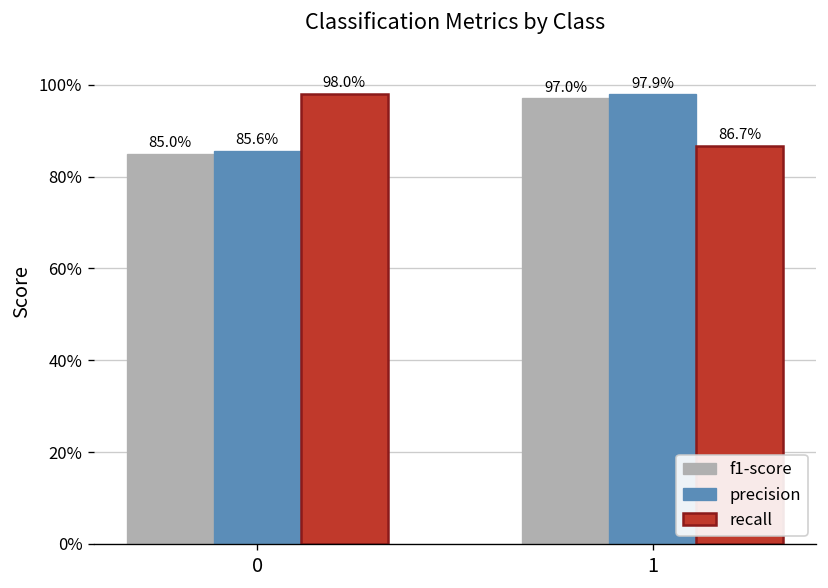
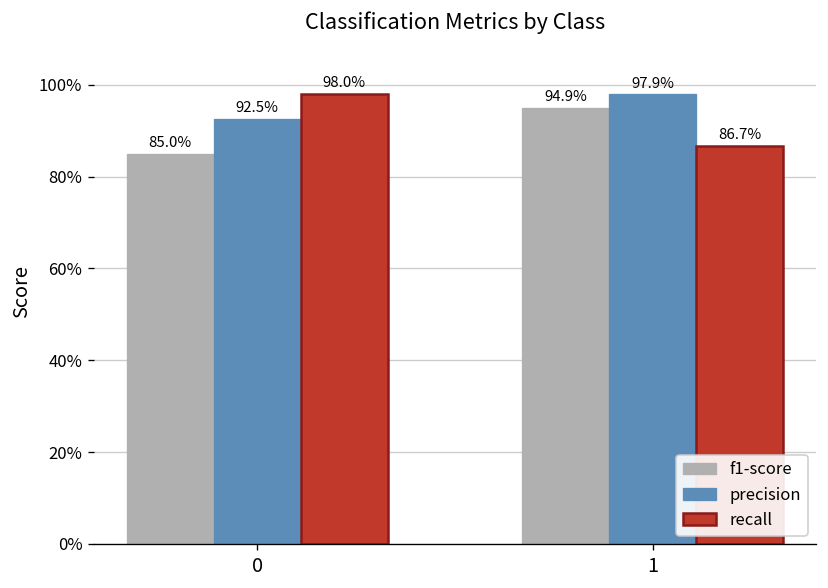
  {
    "f1-score": {
      "0": "85.0%",
-     "1": "97.0%"
+     "1": "94.9%"
    },
    "precision": {
-     "0": "85.6%",
+     "0": "92.5%",
      "1": "97.9%"
    },
    "recall": {
      "0": "98.0%",
      "1": "86.7%"
    }
  }
